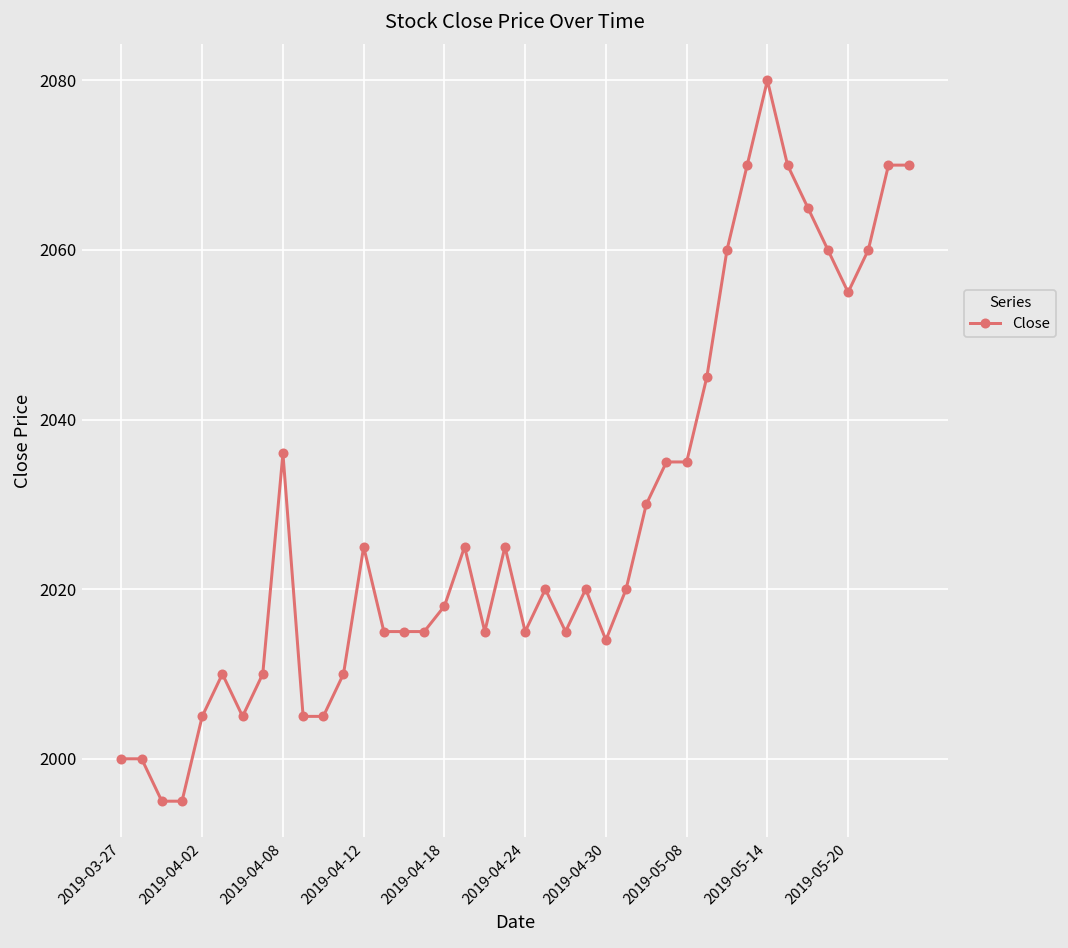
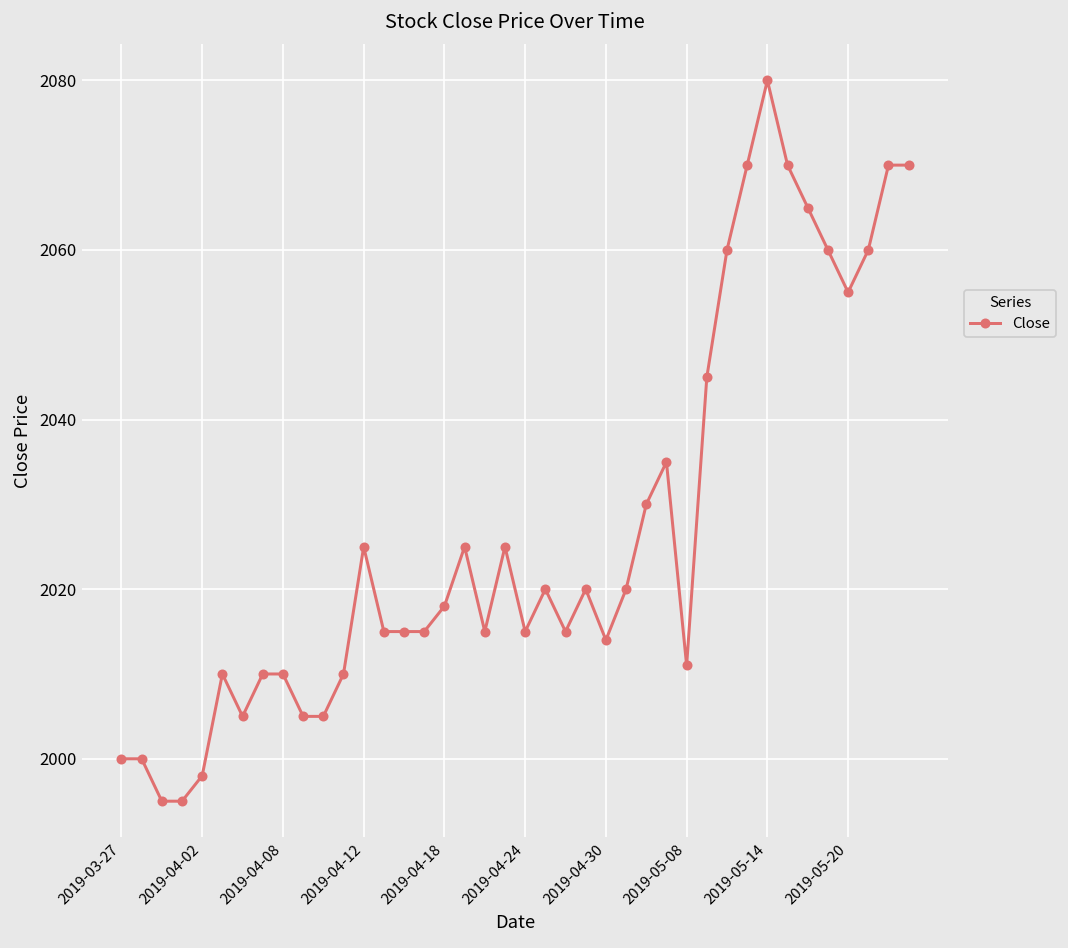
  {
    "2019-03-27": 2000,
-   "2019-04-02": 2005,
-   "2019-04-08": 2036,
+   "2019-04-02": 1998,
+   "2019-04-08": 2010,
    "2019-04-12": 2025,
    "2019-04-18": 2018,
    "2019-04-24": 2015,
    "2019-04-30": 2014,
-   "2019-05-08": 2035,
+   "2019-05-08": 2011,
    "2019-05-14": 2080,
    "2019-05-20": 2055
  }
